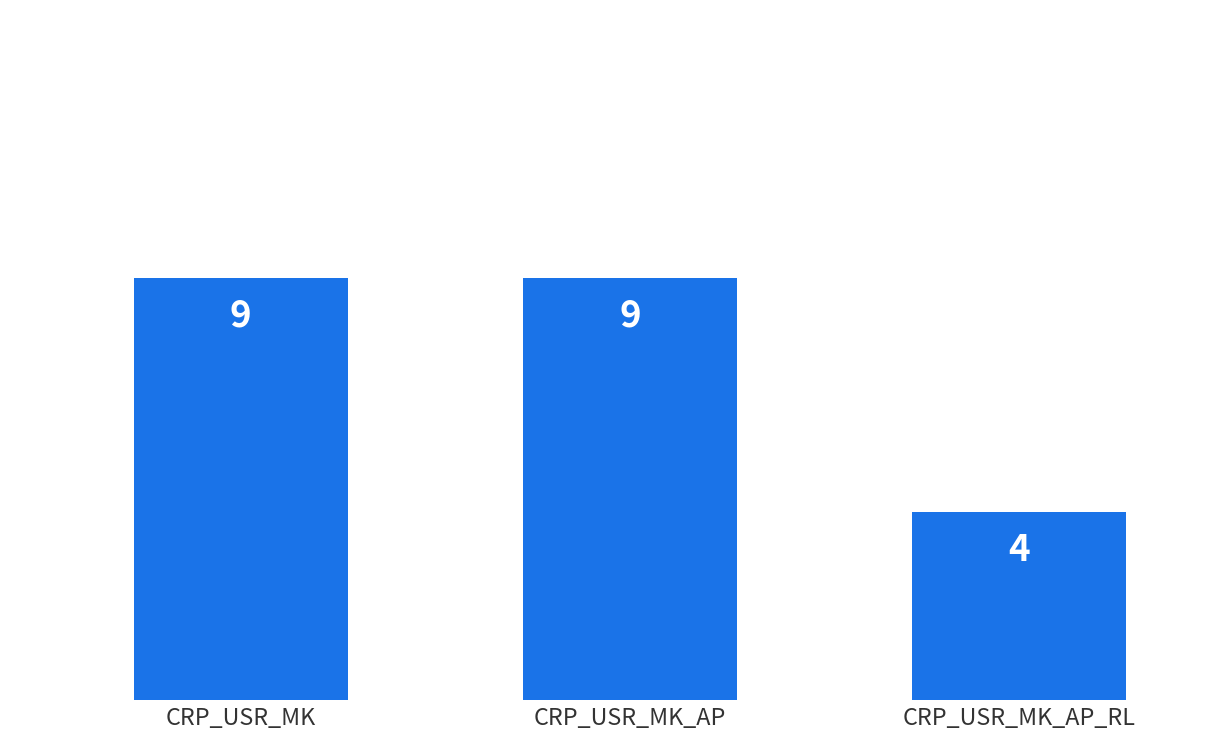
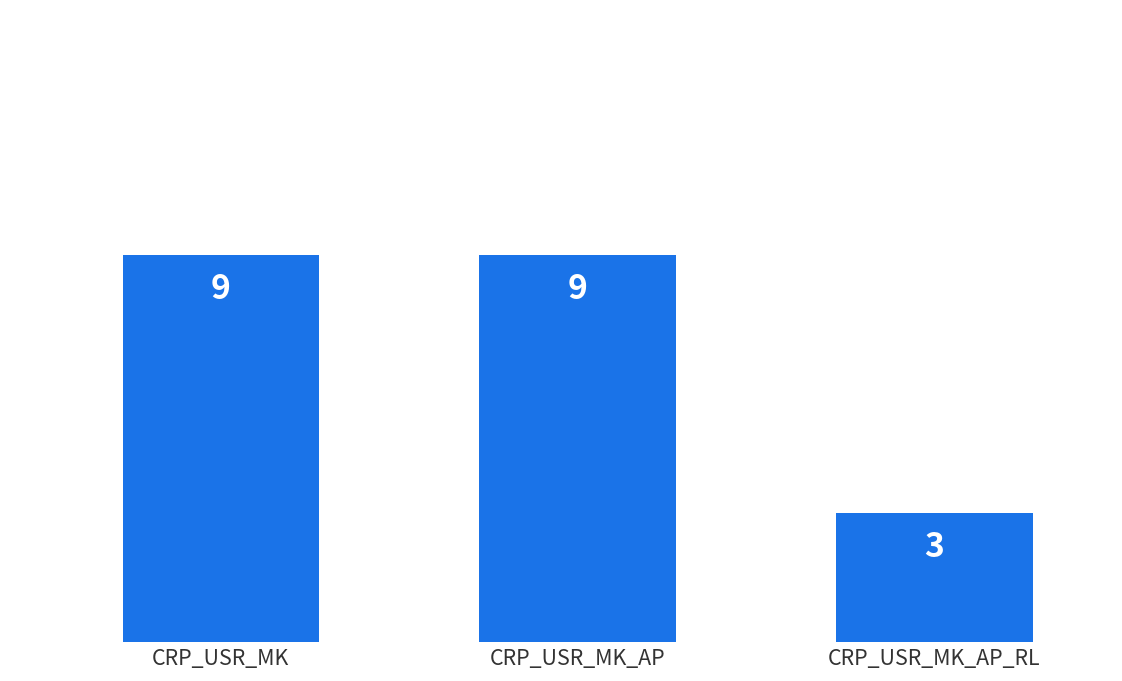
  {
    "CRP_USR_MK": 9,
    "CRP_USR_MK_AP": 9,
-   "CRP_USR_MK_AP_RL": 4
+   "CRP_USR_MK_AP_RL": 3
  }
